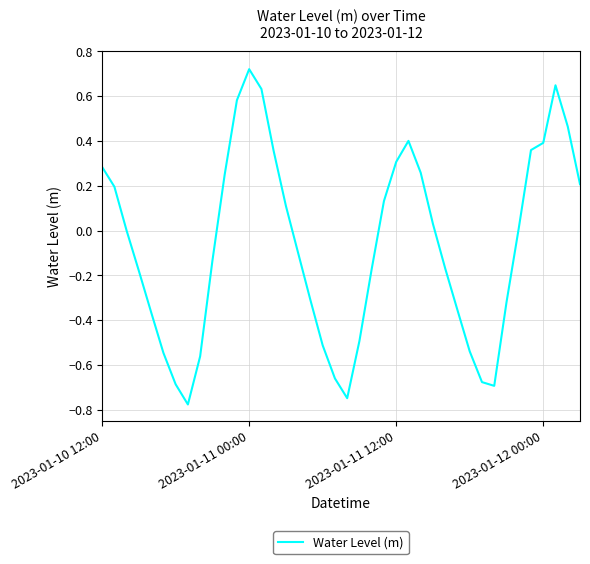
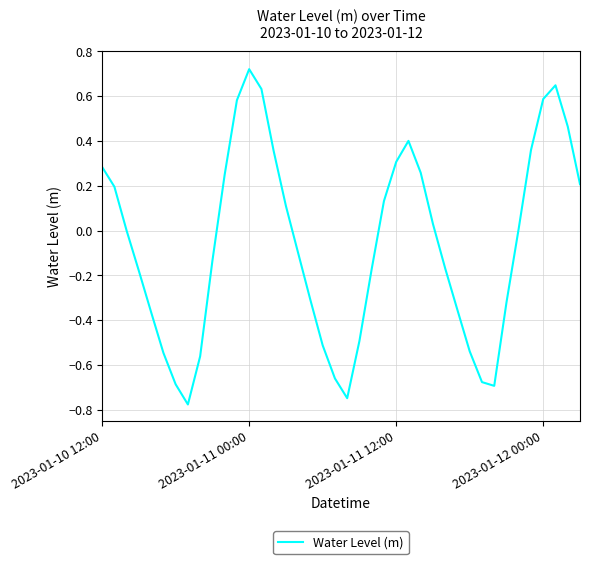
  {
    "2023-01-10 12:00": 0.28,
    "2023-01-11 00:00": 0.72,
    "2023-01-11 12:00": 0.31,
-   "2023-01-12 00:00": 0.39
+   "2023-01-12 00:00": 0.59
  }
